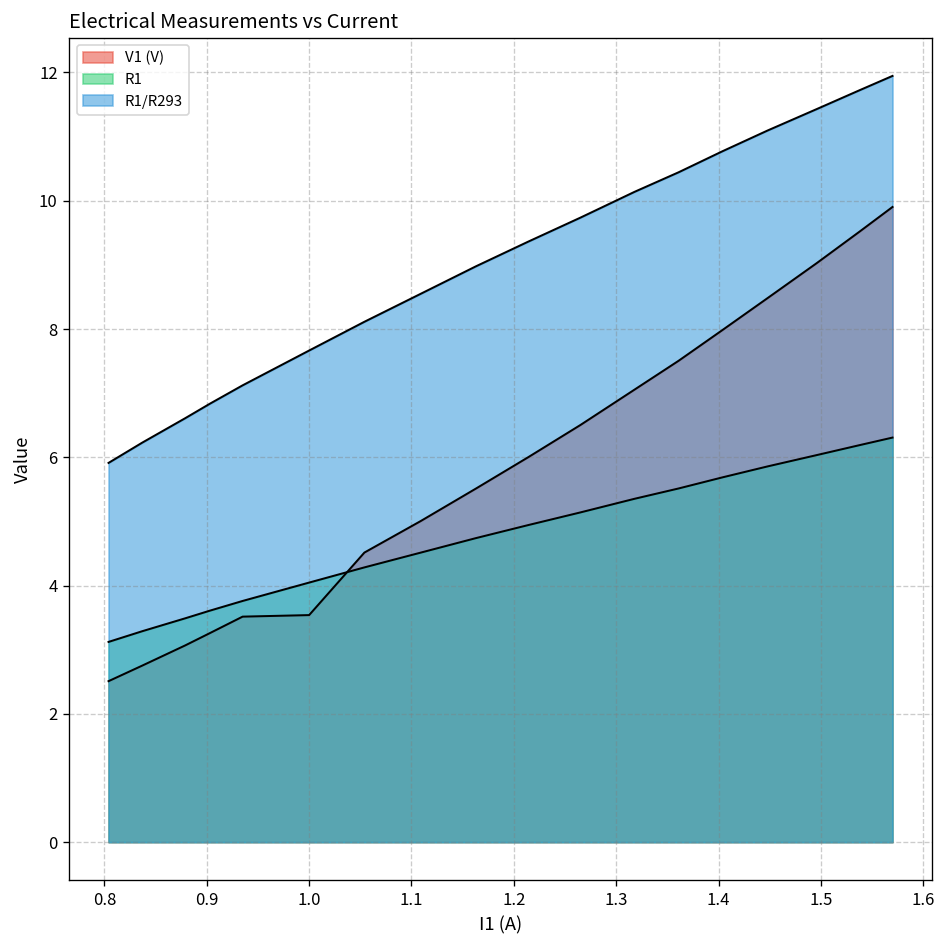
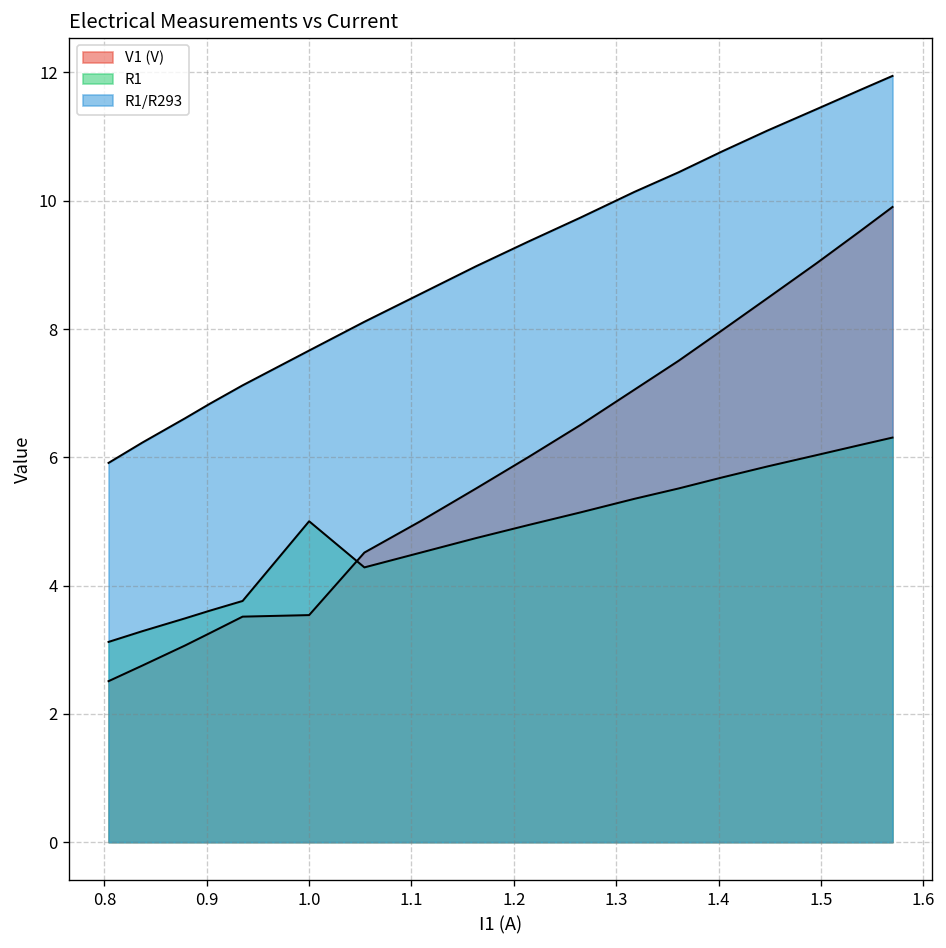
  {
    "V1 (V)": {
      "1.0": 3.5
    },
    "R1": {
-     "1.0": 4.0
+     "1.0": 5.0
    },
    "R1/R293": {
      "1.0": 7.7
    }
  }
